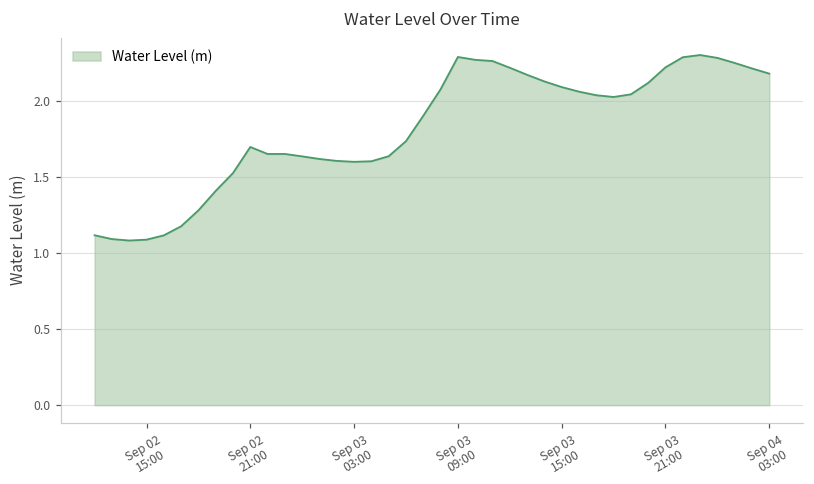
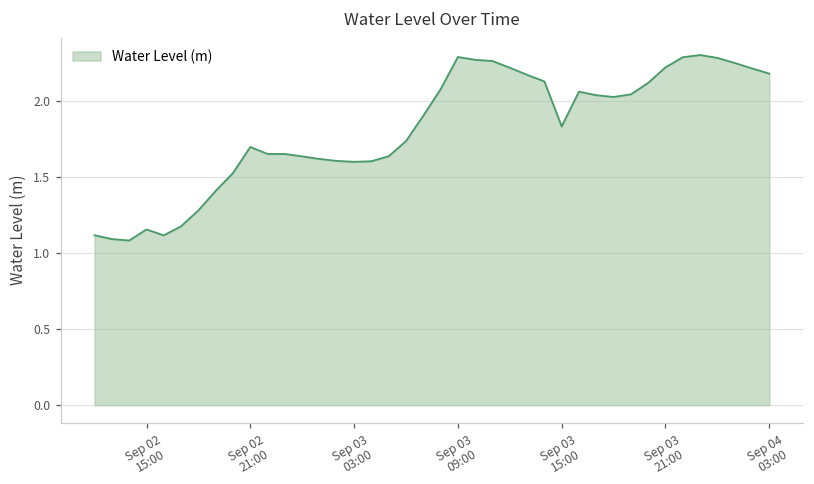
  {
-   "Sep 02 15:00": 1.09,
+   "Sep 02 15:00": 1.16,
    "Sep 02 21:00": 1.70,
    "Sep 03 03:00": 1.60,
    "Sep 03 09:00": 2.29,
-   "Sep 03 15:00": 2.09,
+   "Sep 03 15:00": 1.84,
    "Sep 03 21:00": 2.22,
    "Sep 04 03:00": 2.18
  }
